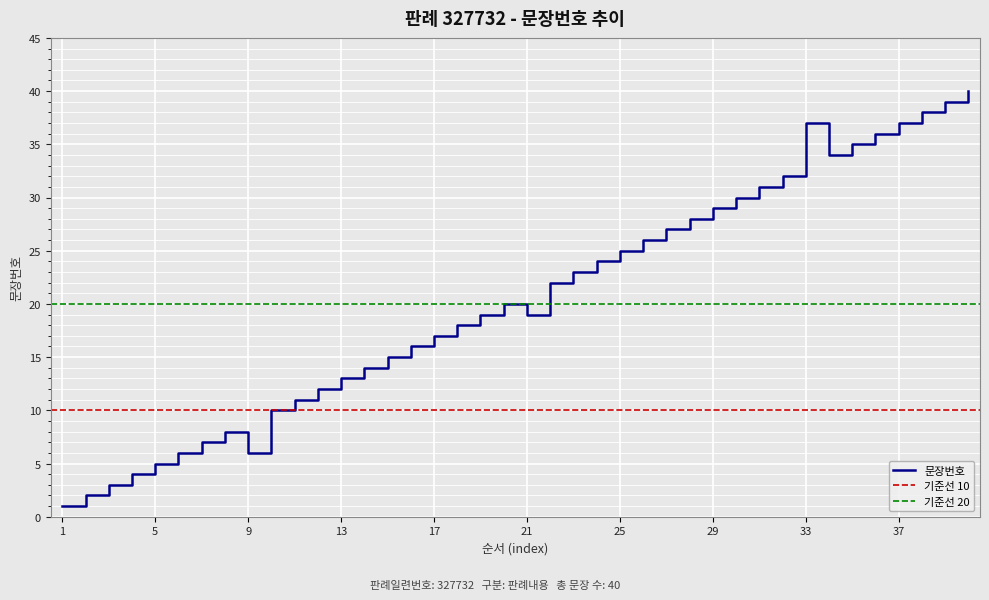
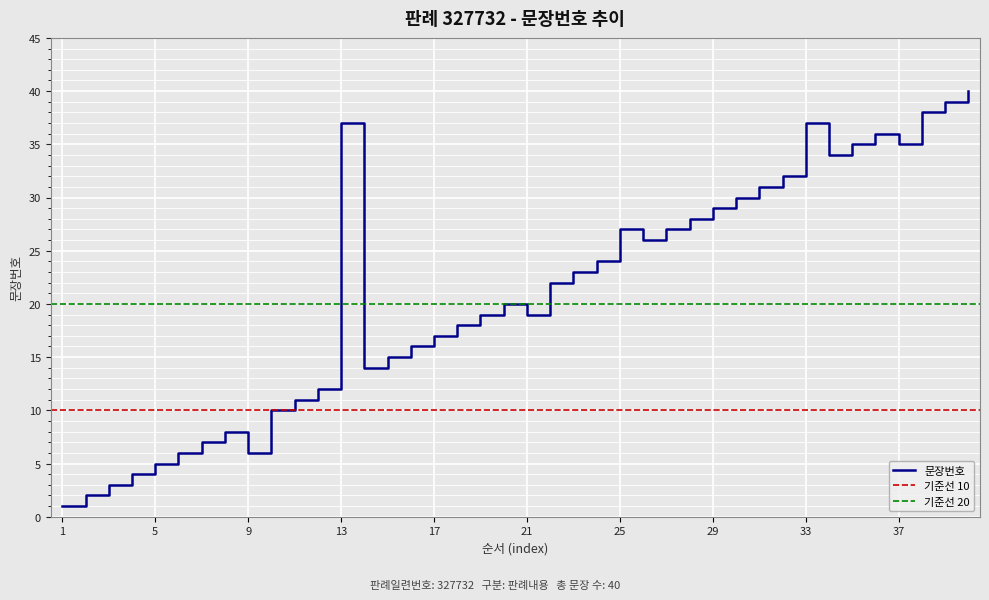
  {
    "1": 1,
    "5": 5,
    "9": 6,
-   "13": 13,
+   "13": 37,
    "17": 17,
    "21": 19,
-   "25": 25,
+   "25": 27,
    "29": 29,
    "33": 37,
-   "37": 37
+   "37": 35
  }
